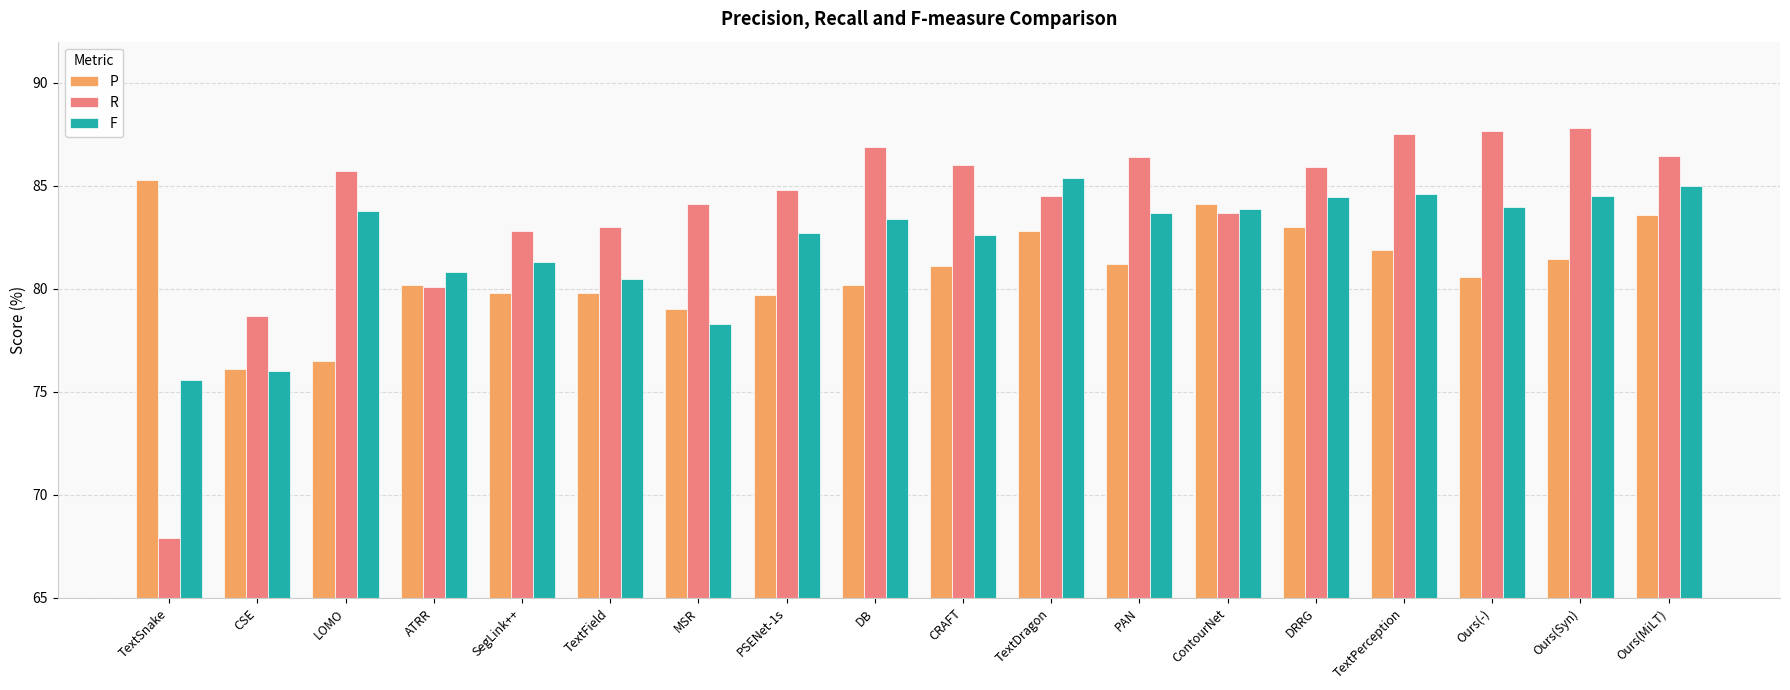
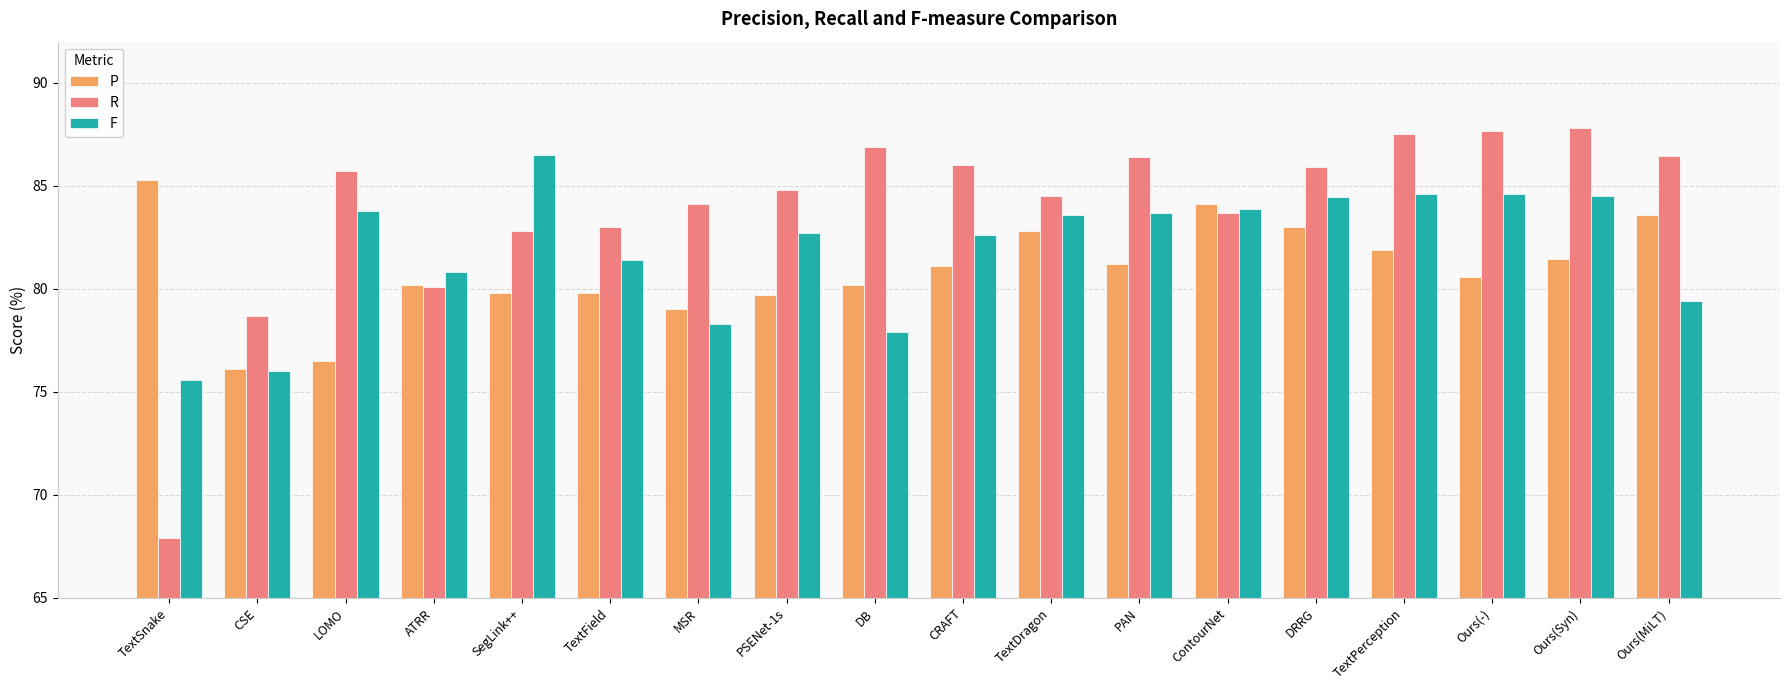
  {
    "F": {
      "TextSnake": 75.6,
      "CSE": 76.0,
      "LOMO": 83.8,
      "ATRR": 80.8,
-     "SegLink++": 81.3,
-     "TextField": 80.5,
+     "SegLink++": 86.5,
+     "TextField": 81.4,
      "MSR": 78.3,
      "PSENet-1s": 82.7,
-     "DB": 83.4,
+     "DB": 77.9,
      "CRAFT": 82.6,
-     "TextDragon": 85.4,
+     "TextDragon": 83.6,
      "PAN": 83.7,
      "ContourNet": 83.9,
      "DRRG": 84.5,
      "TextPerception": 84.6,
-     "Ours(-)": 84.0,
+     "Ours(-)": 84.6,
      "Ours(Syn)": 84.5,
-     "Ours(MiLT)": 85.0
+     "Ours(MiLT)": 79.4
    }
  }
